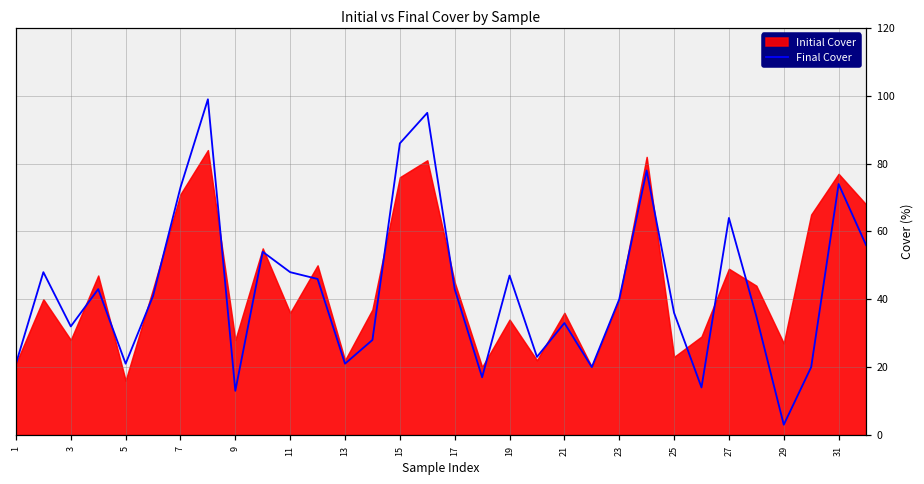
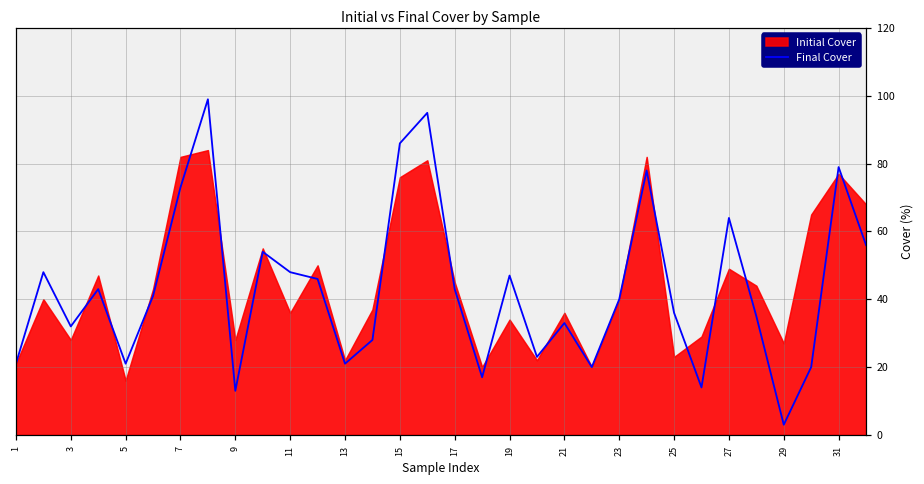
  {
    "Final Cover": {
      "3": 32,
      "5": 21,
      "7": 73,
      "9": 13,
      "11": 48,
      "13": 21,
      "15": 86,
      "17": 43,
      "19": 47,
      "21": 33,
      "25": 36,
      "27": 64,
      "29": 3,
-     "31": 74
+     "31": 79
    },
    "Initial Cover": {
      "3": 28,
      "5": 16,
-     "7": 71,
+     "7": 82,
      "9": 28,
      "11": 36,
      "13": 22,
      "15": 76,
      "17": 45,
      "19": 34,
      "21": 36,
      "25": 23,
      "27": 49,
      "29": 27,
      "31": 77
    }
  }
